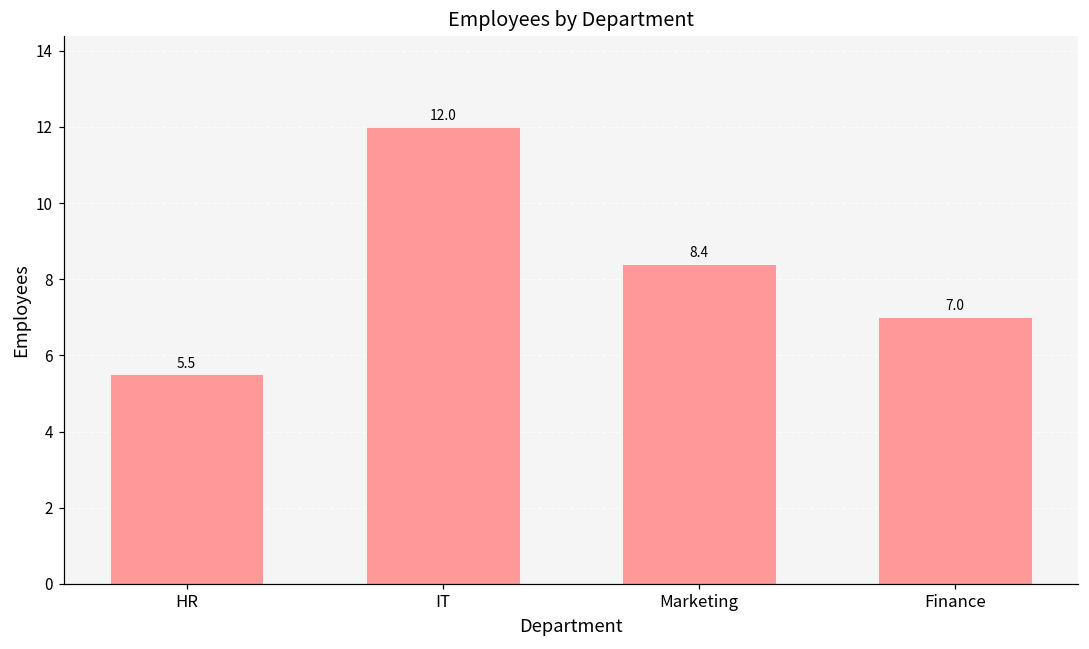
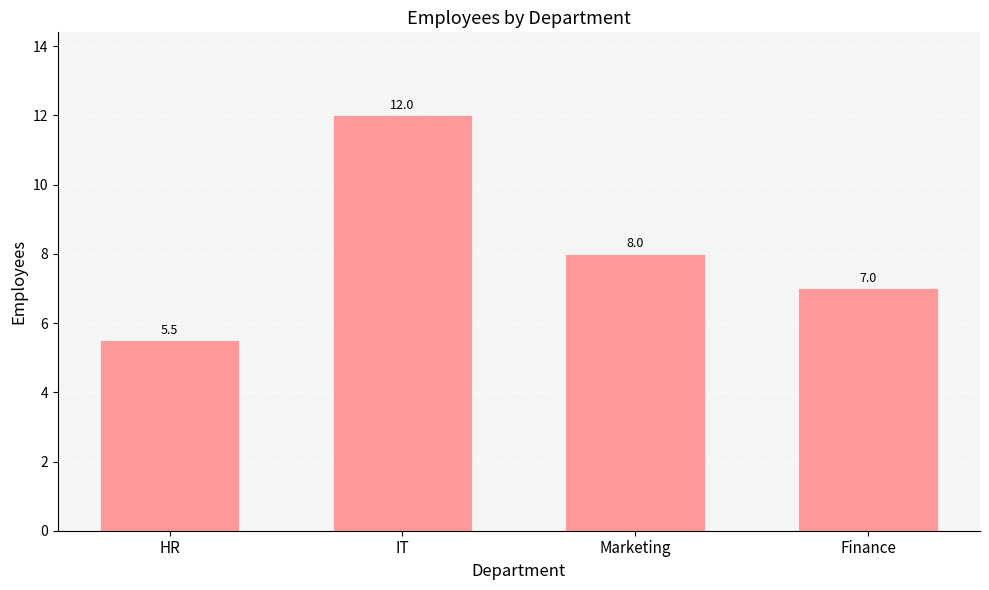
  {
    "HR": 5.5,
    "IT": 12.0,
-   "Marketing": 8.4,
+   "Marketing": 8.0,
    "Finance": 7.0
  }
